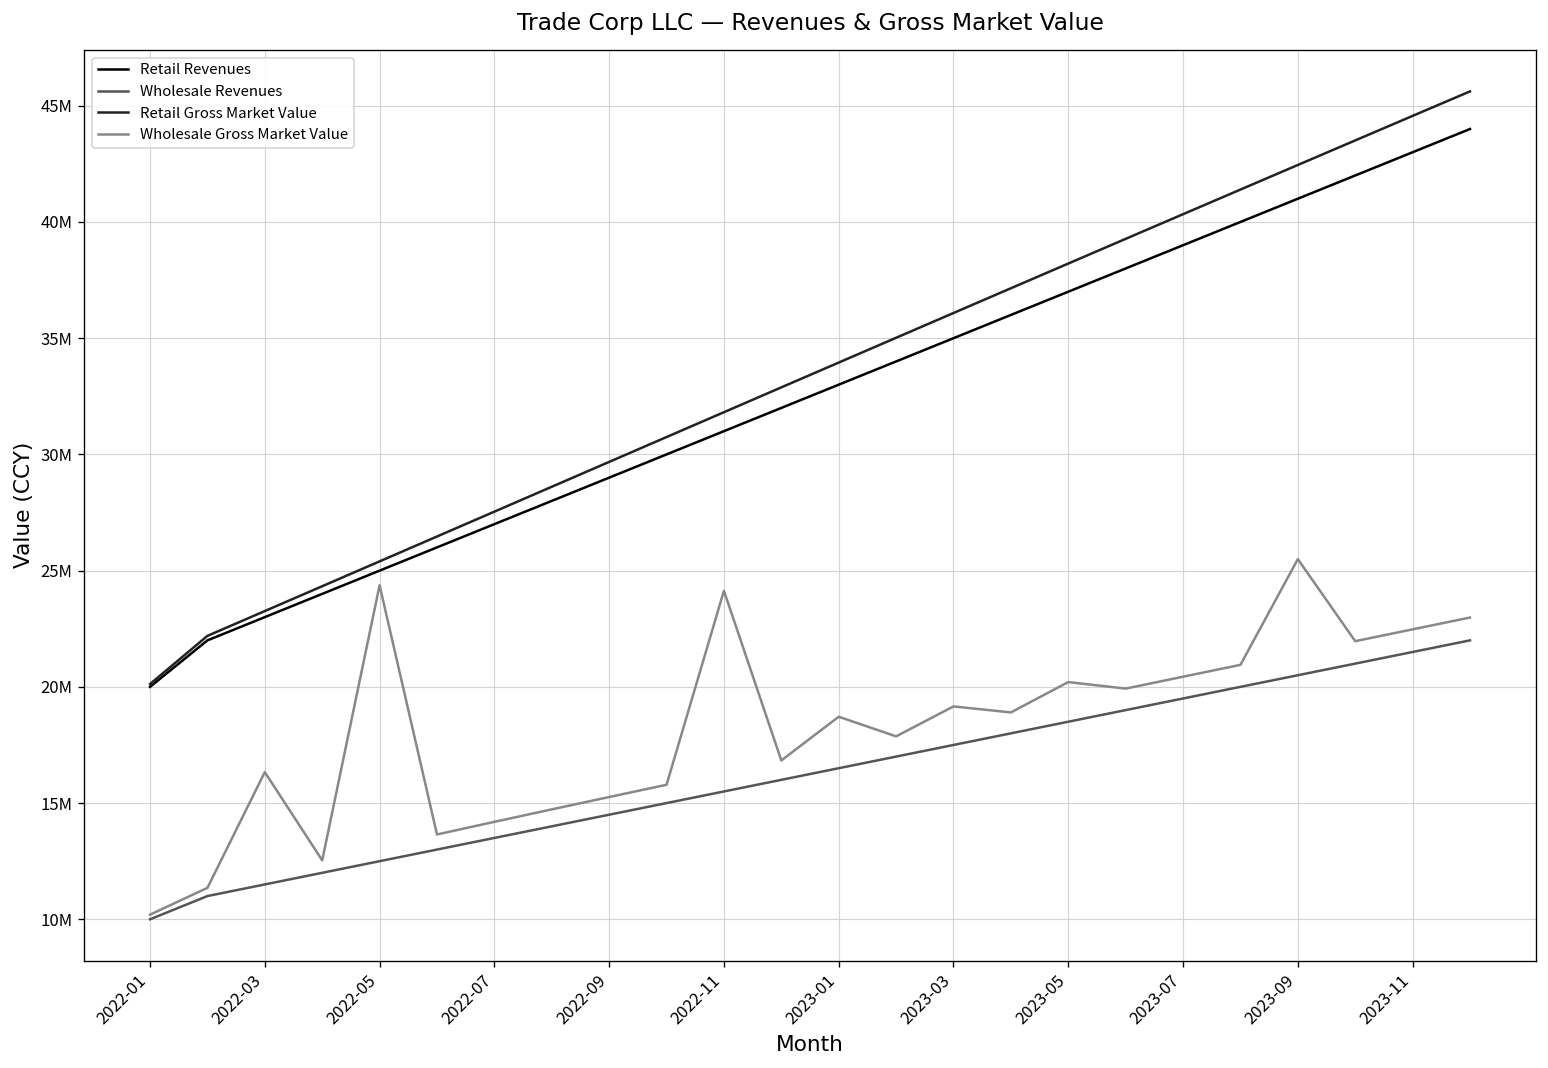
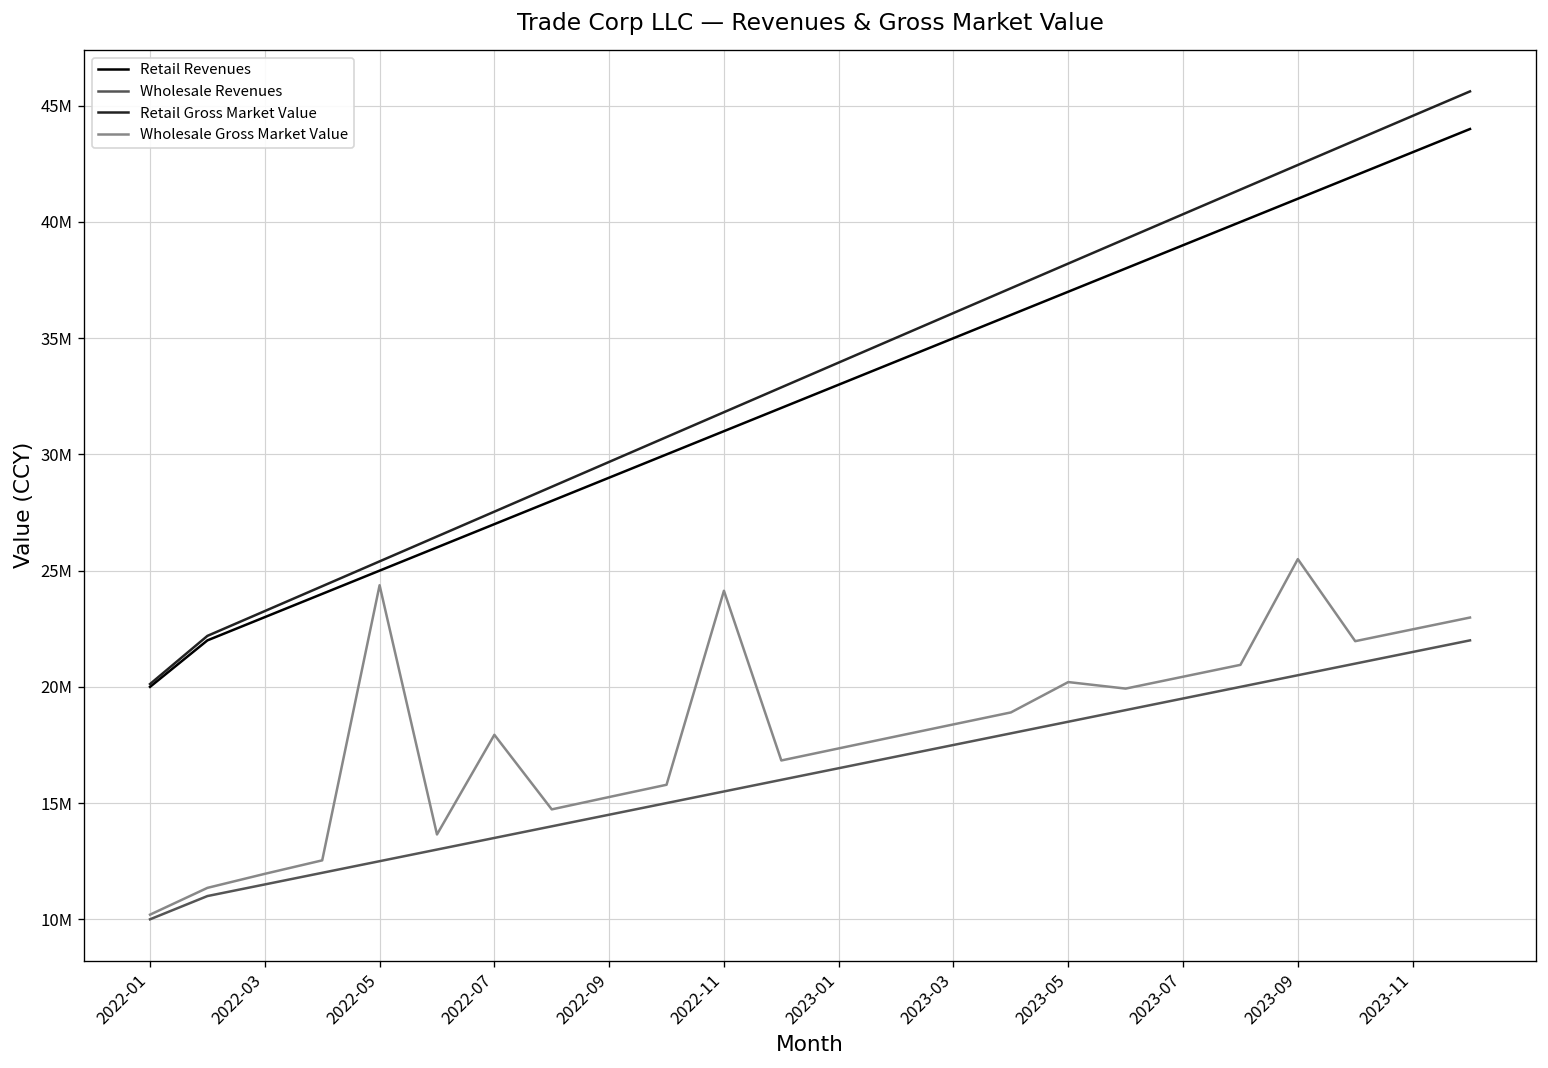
  {
    "Wholesale Revenues": {
      "2022-01": 10000000,
      "2022-03": 11500000,
      "2022-05": 12500000,
      "2022-07": 13500000,
      "2022-09": 14500000,
      "2022-11": 15500000,
      "2023-01": 16500000,
      "2023-03": 17500000,
      "2023-05": 18500000,
      "2023-07": 19500000,
      "2023-09": 20500000,
      "2023-11": 21500000
    },
    "Wholesale Gross Market Value": {
      "2022-01": 10200000,
-     "2022-03": 16300000,
+     "2022-03": 12000000,
      "2022-05": 24400000,
-     "2022-07": 14200000,
+     "2022-07": 17900000,
      "2022-09": 15300000,
      "2022-11": 24100000,
-     "2023-01": 18700000,
-     "2023-03": 19200000,
+     "2023-01": 17400000,
+     "2023-03": 18400000,
      "2023-05": 20200000,
      "2023-07": 20400000,
      "2023-09": 25500000,
      "2023-11": 22500000
    }
  }
